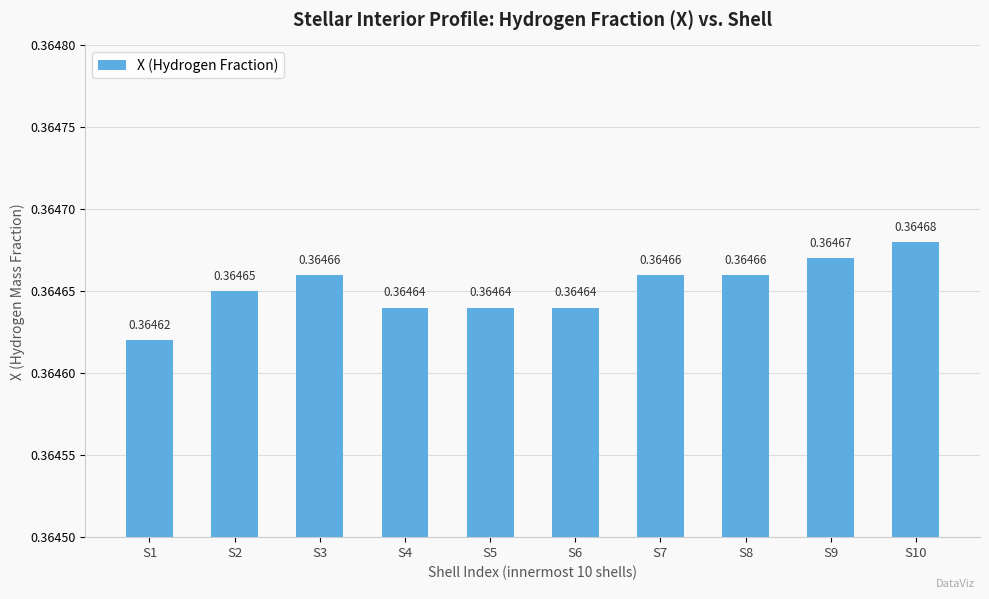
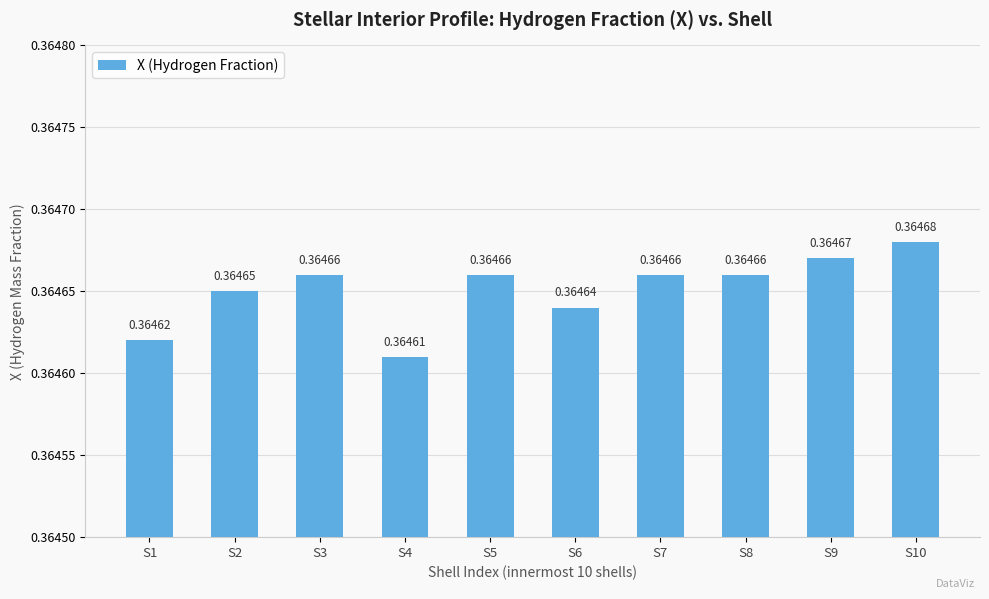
  {
    "S1": 0.36462,
    "S2": 0.36465,
    "S3": 0.36466,
-   "S4": 0.36464,
-   "S5": 0.36464,
+   "S4": 0.36461,
+   "S5": 0.36466,
    "S6": 0.36464,
    "S7": 0.36466,
    "S8": 0.36466,
    "S9": 0.36467,
    "S10": 0.36468
  }
